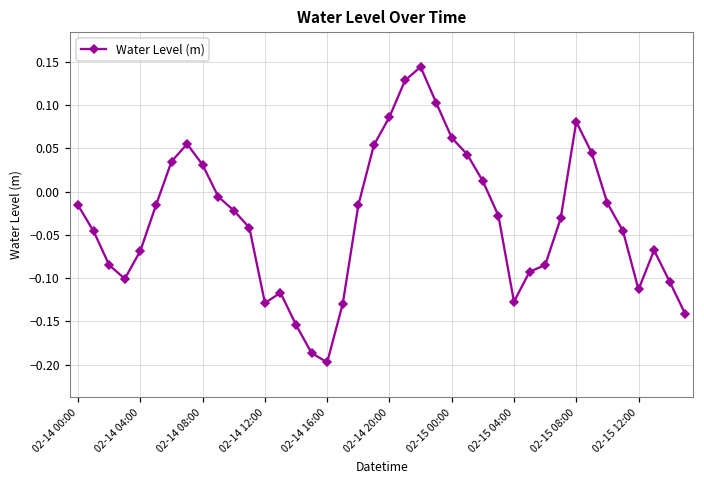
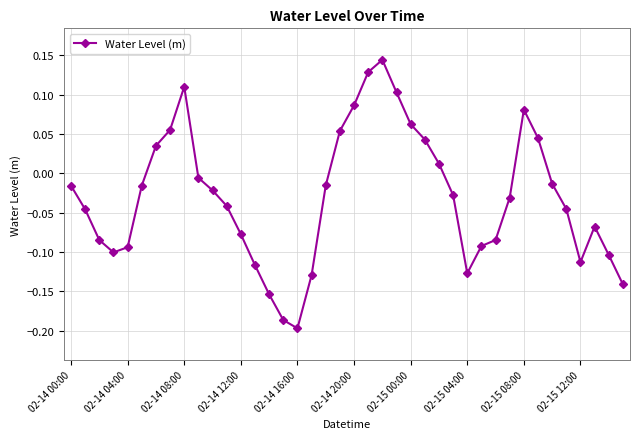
  {
    "02-14 00:00": -0.02,
-   "02-14 04:00": -0.07,
-   "02-14 08:00": 0.03,
-   "02-14 12:00": -0.13,
+   "02-14 04:00": -0.09,
+   "02-14 08:00": 0.11,
+   "02-14 12:00": -0.08,
    "02-14 16:00": -0.20,
    "02-14 20:00": 0.09,
    "02-15 00:00": 0.06,
    "02-15 04:00": -0.13,
    "02-15 08:00": 0.08,
    "02-15 12:00": -0.11
  }
